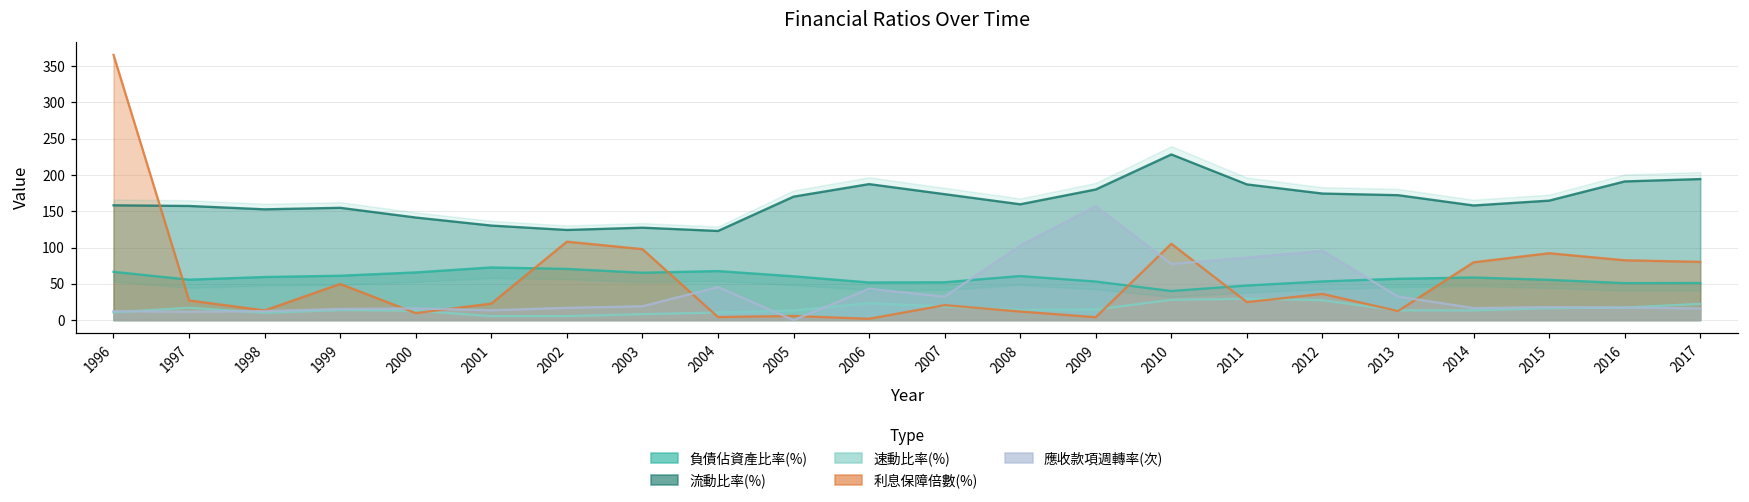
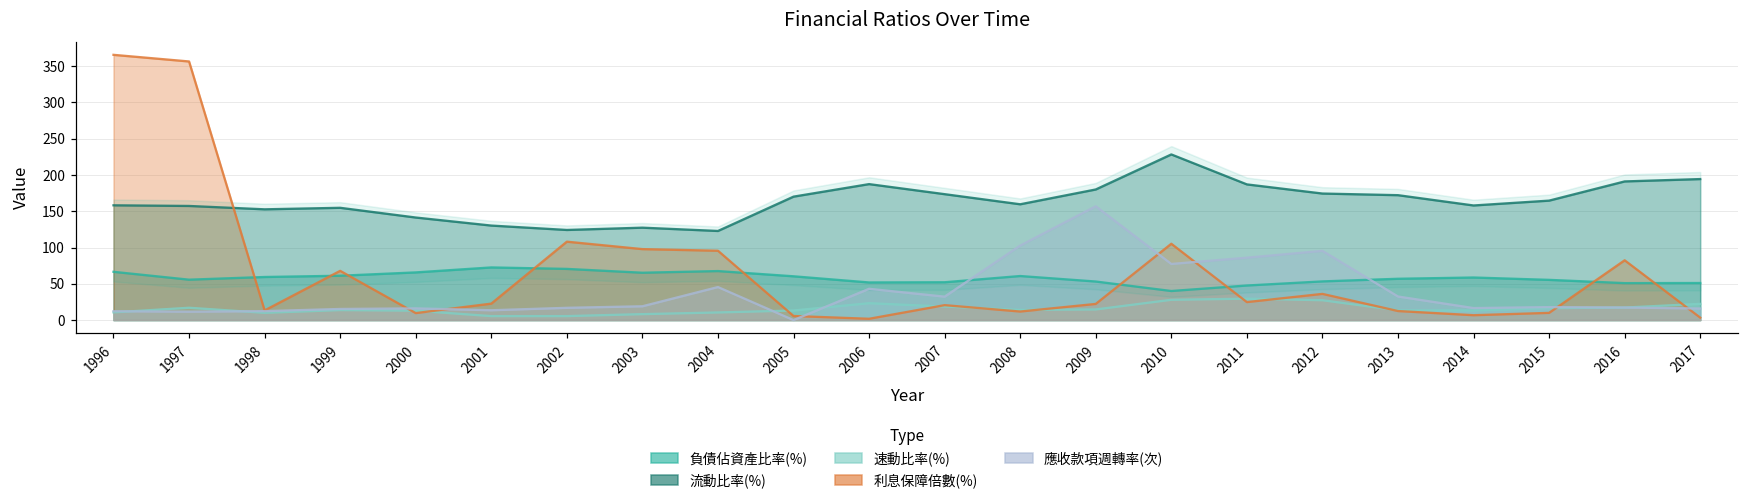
  {
    "利息保障倍數(%)": {
      "1996": 370,
-     "1997": 30,
-     "1999": 50,
+     "1997": 360,
+     "1999": 70,
      "2001": 20,
      "2002": 110,
      "2003": 100,
-     "2004": 0,
+     "2004": 100,
      "2005": 10,
      "2006": 0,
-     "2009": 0,
+     "2009": 20,
      "2010": 110,
      "2011": 20,
      "2012": 40,
-     "2014": 80,
-     "2015": 90,
+     "2014": 10,
+     "2015": 10,
      "2016": 80,
-     "2017": 80
+     "2017": 0
    }
  }
